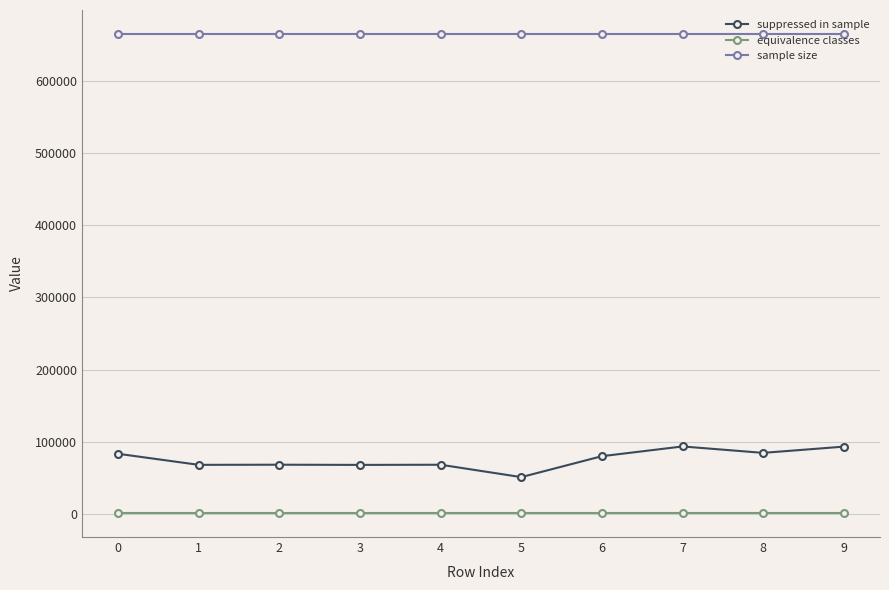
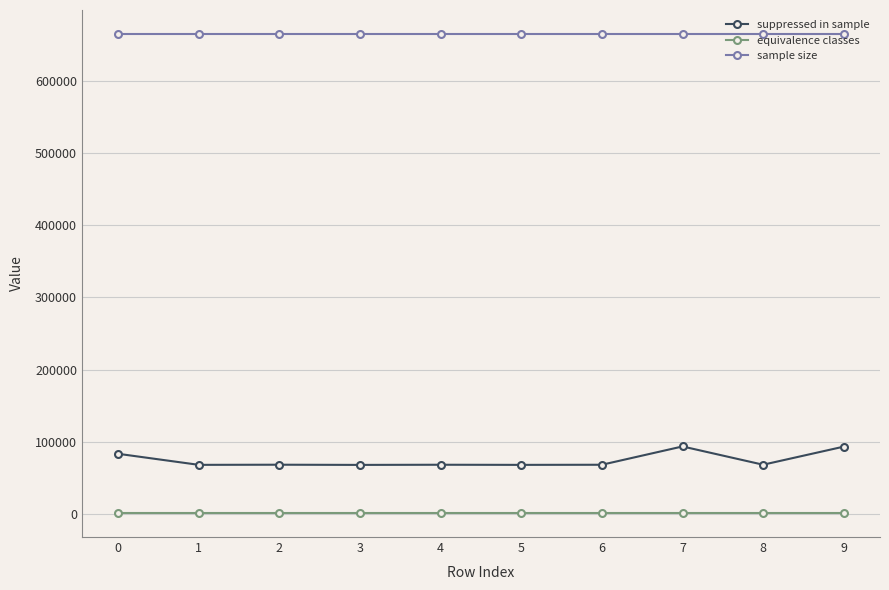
  {
    "suppressed in sample": {
      "0": 80000,
      "1": 70000,
      "2": 70000,
      "3": 70000,
      "4": 70000,
-     "5": 50000,
-     "6": 80000,
+     "5": 70000,
+     "6": 70000,
      "7": 90000,
-     "8": 80000,
+     "8": 70000,
      "9": 90000
    }
  }
